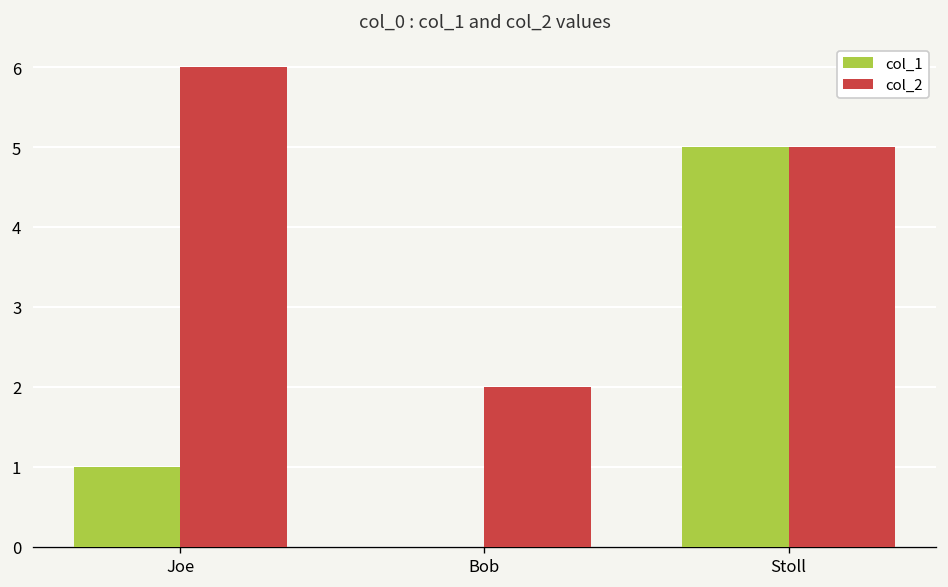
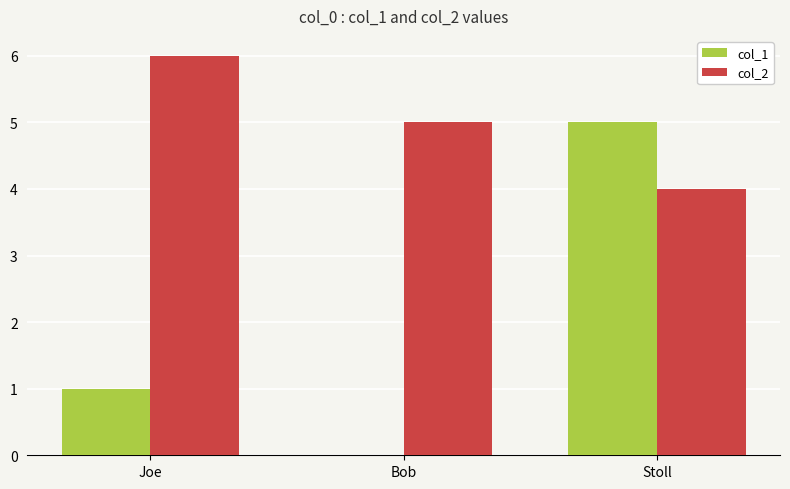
  {
    "col_1": {
      "Joe": 1,
      "Bob": 0,
      "Stoll": 5
    },
    "col_2": {
      "Joe": 6,
-     "Bob": 2,
-     "Stoll": 5
+     "Bob": 5,
+     "Stoll": 4
    }
  }
